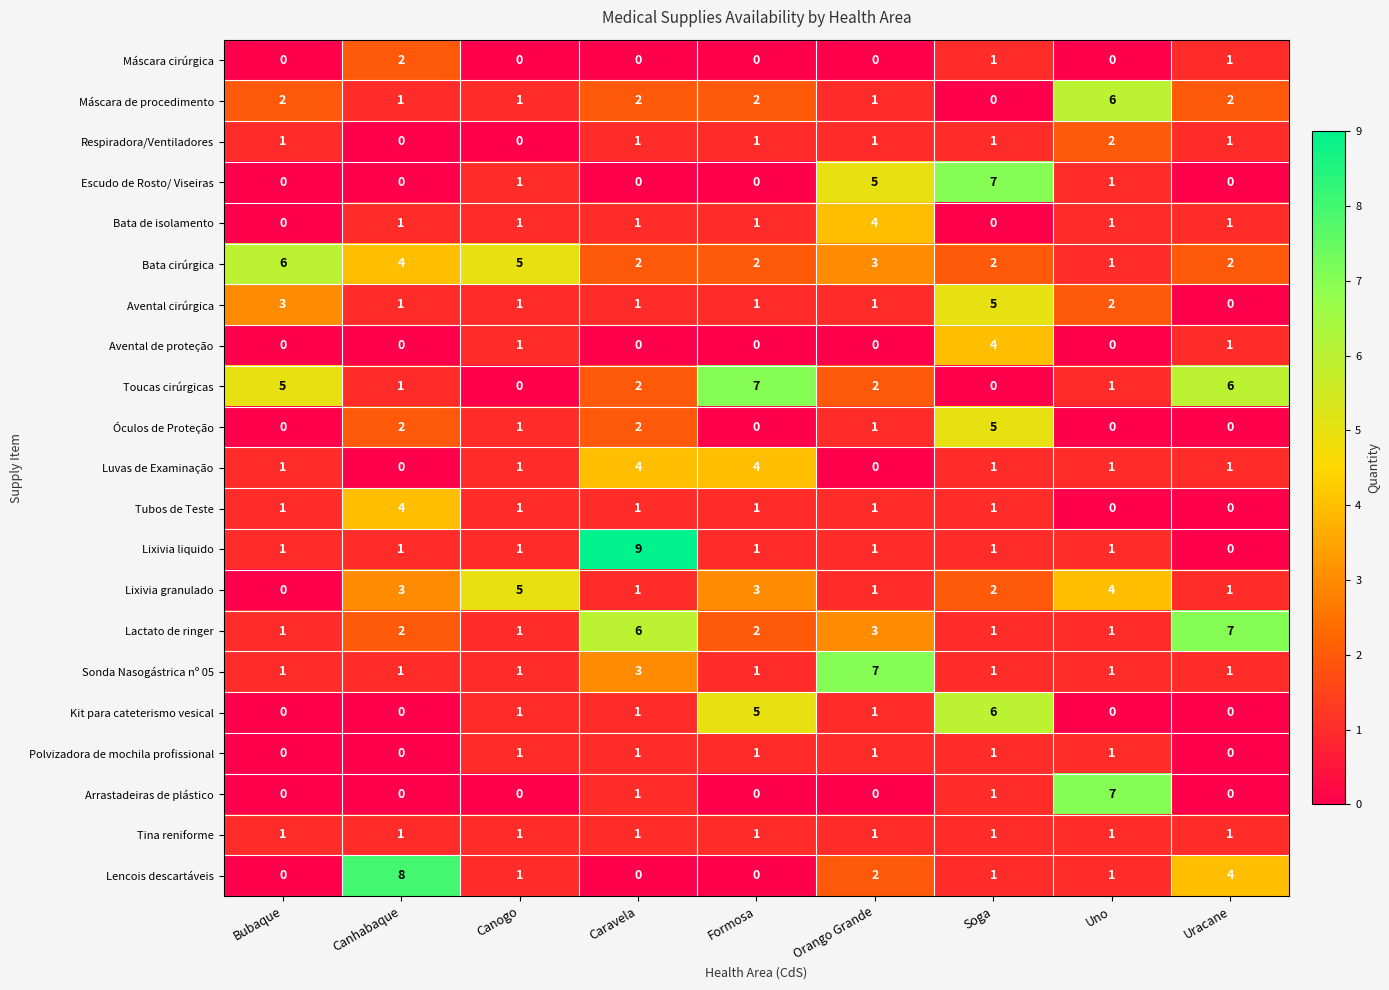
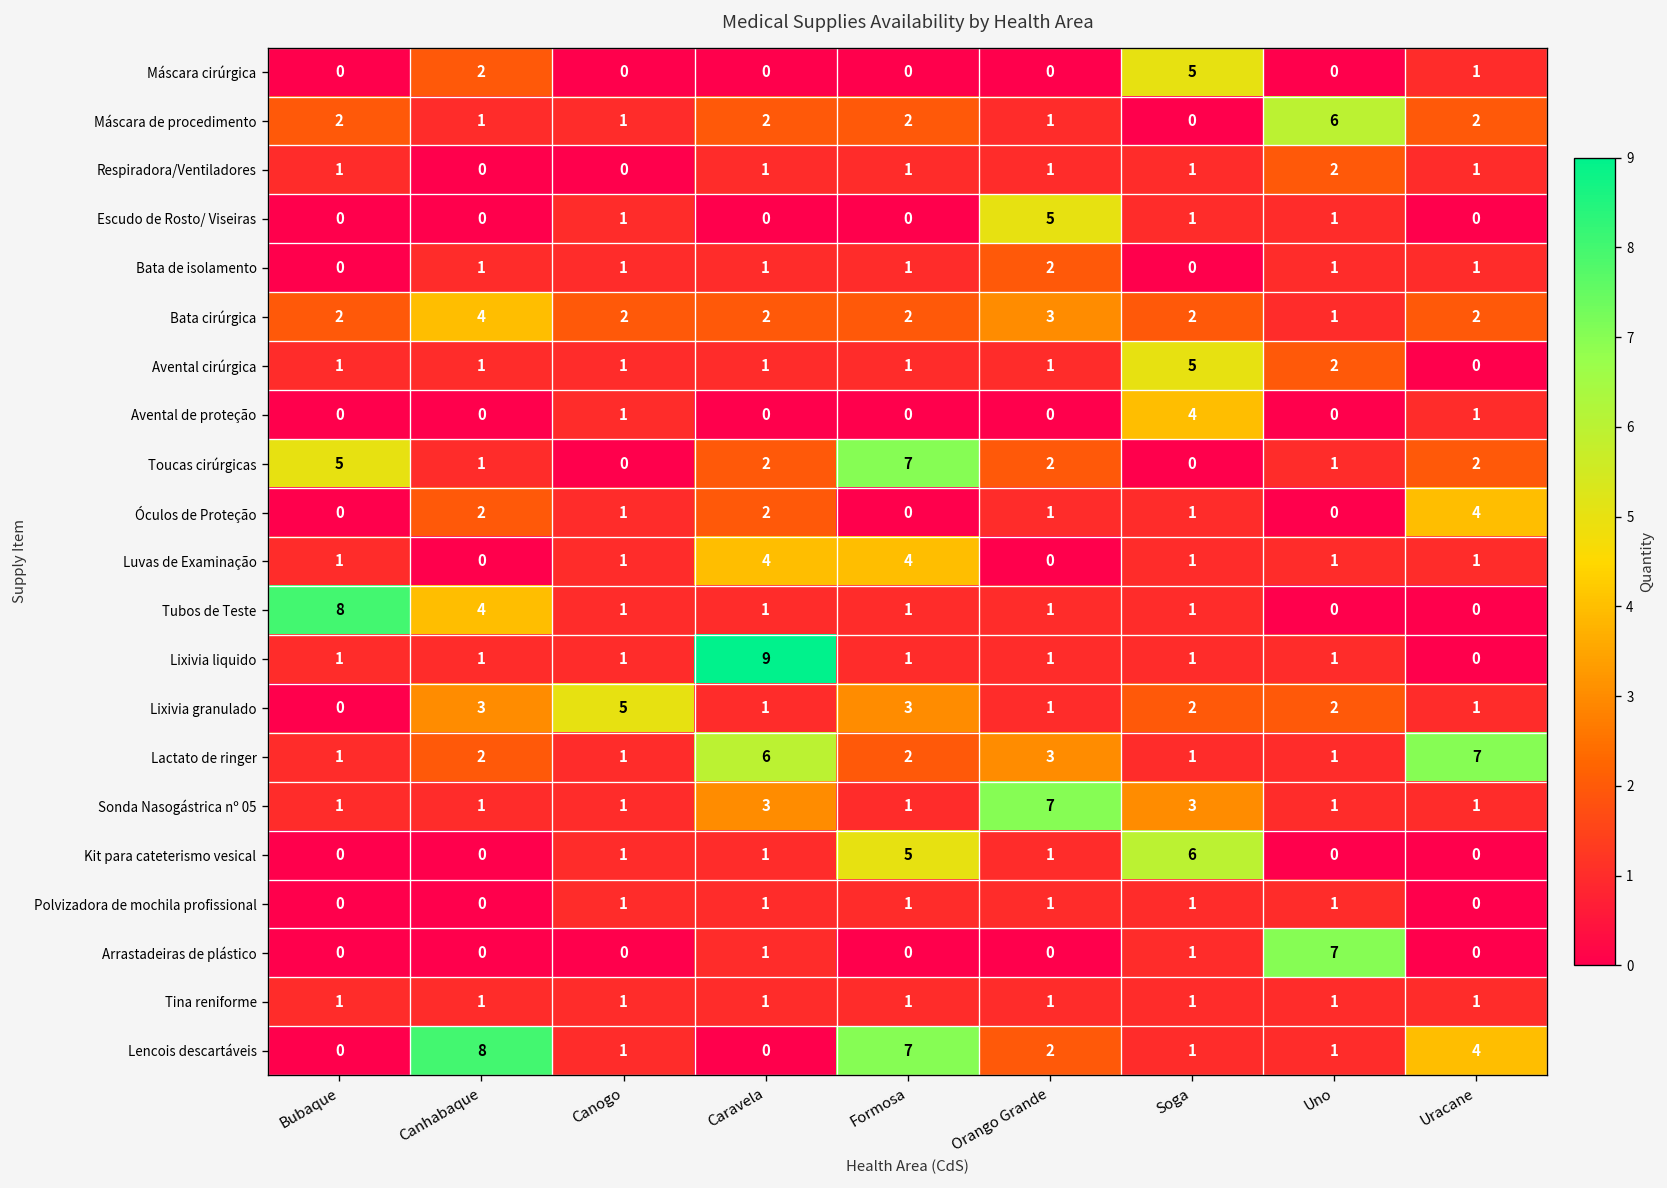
  {
    "Máscara cirúrgica": {
      "Bubaque": 0,
      "Canhabaque": 2,
      "Canogo": 0,
      "Caravela": 0,
      "Formosa": 0,
      "Orango Grande": 0,
-     "Soga": 1,
+     "Soga": 5,
      "Uno": 0,
      "Uracane": 1
    },
    "Máscara de procedimento": {
      "Bubaque": 2,
      "Canhabaque": 1,
      "Canogo": 1,
      "Caravela": 2,
      "Formosa": 2,
      "Orango Grande": 1,
      "Soga": 0,
      "Uno": 6,
      "Uracane": 2
    },
    "Respiradora/Ventiladores": {
      "Bubaque": 1,
      "Canhabaque": 0,
      "Canogo": 0,
      "Caravela": 1,
      "Formosa": 1,
      "Orango Grande": 1,
      "Soga": 1,
      "Uno": 2,
      "Uracane": 1
    },
    "Escudo de Rosto/ Viseiras": {
      "Bubaque": 0,
      "Canhabaque": 0,
      "Canogo": 1,
      "Caravela": 0,
      "Formosa": 0,
      "Orango Grande": 5,
-     "Soga": 7,
+     "Soga": 1,
      "Uno": 1,
      "Uracane": 0
    },
    "Bata de isolamento": {
      "Bubaque": 0,
      "Canhabaque": 1,
      "Canogo": 1,
      "Caravela": 1,
      "Formosa": 1,
-     "Orango Grande": 4,
+     "Orango Grande": 2,
      "Soga": 0,
      "Uno": 1,
      "Uracane": 1
    },
    "Bata cirúrgica": {
-     "Bubaque": 6,
+     "Bubaque": 2,
      "Canhabaque": 4,
-     "Canogo": 5,
+     "Canogo": 2,
      "Caravela": 2,
      "Formosa": 2,
      "Orango Grande": 3,
      "Soga": 2,
      "Uno": 1,
      "Uracane": 2
    },
    "Avental cirúrgica": {
-     "Bubaque": 3,
+     "Bubaque": 1,
      "Canhabaque": 1,
      "Canogo": 1,
      "Caravela": 1,
      "Formosa": 1,
      "Orango Grande": 1,
      "Soga": 5,
      "Uno": 2,
      "Uracane": 0
    },
    "Avental de proteção": {
      "Bubaque": 0,
      "Canhabaque": 0,
      "Canogo": 1,
      "Caravela": 0,
      "Formosa": 0,
      "Orango Grande": 0,
      "Soga": 4,
      "Uno": 0,
      "Uracane": 1
    },
    "Toucas cirúrgicas": {
      "Bubaque": 5,
      "Canhabaque": 1,
      "Canogo": 0,
      "Caravela": 2,
      "Formosa": 7,
      "Orango Grande": 2,
      "Soga": 0,
      "Uno": 1,
-     "Uracane": 6
+     "Uracane": 2
    },
    "Óculos de Proteção": {
      "Bubaque": 0,
      "Canhabaque": 2,
      "Canogo": 1,
      "Caravela": 2,
      "Formosa": 0,
      "Orango Grande": 1,
-     "Soga": 5,
+     "Soga": 1,
      "Uno": 0,
-     "Uracane": 0
+     "Uracane": 4
    },
    "Luvas de Examinação": {
      "Bubaque": 1,
      "Canhabaque": 0,
      "Canogo": 1,
      "Caravela": 4,
      "Formosa": 4,
      "Orango Grande": 0,
      "Soga": 1,
      "Uno": 1,
      "Uracane": 1
    },
    "Tubos de Teste": {
-     "Bubaque": 1,
+     "Bubaque": 8,
      "Canhabaque": 4,
      "Canogo": 1,
      "Caravela": 1,
      "Formosa": 1,
      "Orango Grande": 1,
      "Soga": 1,
      "Uno": 0,
      "Uracane": 0
    },
    "Lixivia liquido": {
      "Bubaque": 1,
      "Canhabaque": 1,
      "Canogo": 1,
      "Caravela": 9,
      "Formosa": 1,
      "Orango Grande": 1,
      "Soga": 1,
      "Uno": 1,
      "Uracane": 0
    },
    "Lixivia granulado": {
      "Bubaque": 0,
      "Canhabaque": 3,
      "Canogo": 5,
      "Caravela": 1,
      "Formosa": 3,
      "Orango Grande": 1,
      "Soga": 2,
-     "Uno": 4,
+     "Uno": 2,
      "Uracane": 1
    },
    "Lactato de ringer": {
      "Bubaque": 1,
      "Canhabaque": 2,
      "Canogo": 1,
      "Caravela": 6,
      "Formosa": 2,
      "Orango Grande": 3,
      "Soga": 1,
      "Uno": 1,
      "Uracane": 7
    },
    "Sonda Nasogástrica nº 05": {
      "Bubaque": 1,
      "Canhabaque": 1,
      "Canogo": 1,
      "Caravela": 3,
      "Formosa": 1,
      "Orango Grande": 7,
-     "Soga": 1,
+     "Soga": 3,
      "Uno": 1,
      "Uracane": 1
    },
    "Kit para cateterismo vesical": {
      "Bubaque": 0,
      "Canhabaque": 0,
      "Canogo": 1,
      "Caravela": 1,
      "Formosa": 5,
      "Orango Grande": 1,
      "Soga": 6,
      "Uno": 0,
      "Uracane": 0
    },
    "Polvizadora de mochila profissional": {
      "Bubaque": 0,
      "Canhabaque": 0,
      "Canogo": 1,
      "Caravela": 1,
      "Formosa": 1,
      "Orango Grande": 1,
      "Soga": 1,
      "Uno": 1,
      "Uracane": 0
    },
    "Arrastadeiras de plástico": {
      "Bubaque": 0,
      "Canhabaque": 0,
      "Canogo": 0,
      "Caravela": 1,
      "Formosa": 0,
      "Orango Grande": 0,
      "Soga": 1,
      "Uno": 7,
      "Uracane": 0
    },
    "Tina reniforme": {
      "Bubaque": 1,
      "Canhabaque": 1,
      "Canogo": 1,
      "Caravela": 1,
      "Formosa": 1,
      "Orango Grande": 1,
      "Soga": 1,
      "Uno": 1,
      "Uracane": 1
    },
    "Lencois descartáveis": {
      "Bubaque": 0,
      "Canhabaque": 8,
      "Canogo": 1,
      "Caravela": 0,
-     "Formosa": 0,
+     "Formosa": 7,
      "Orango Grande": 2,
      "Soga": 1,
      "Uno": 1,
      "Uracane": 4
    }
  }
